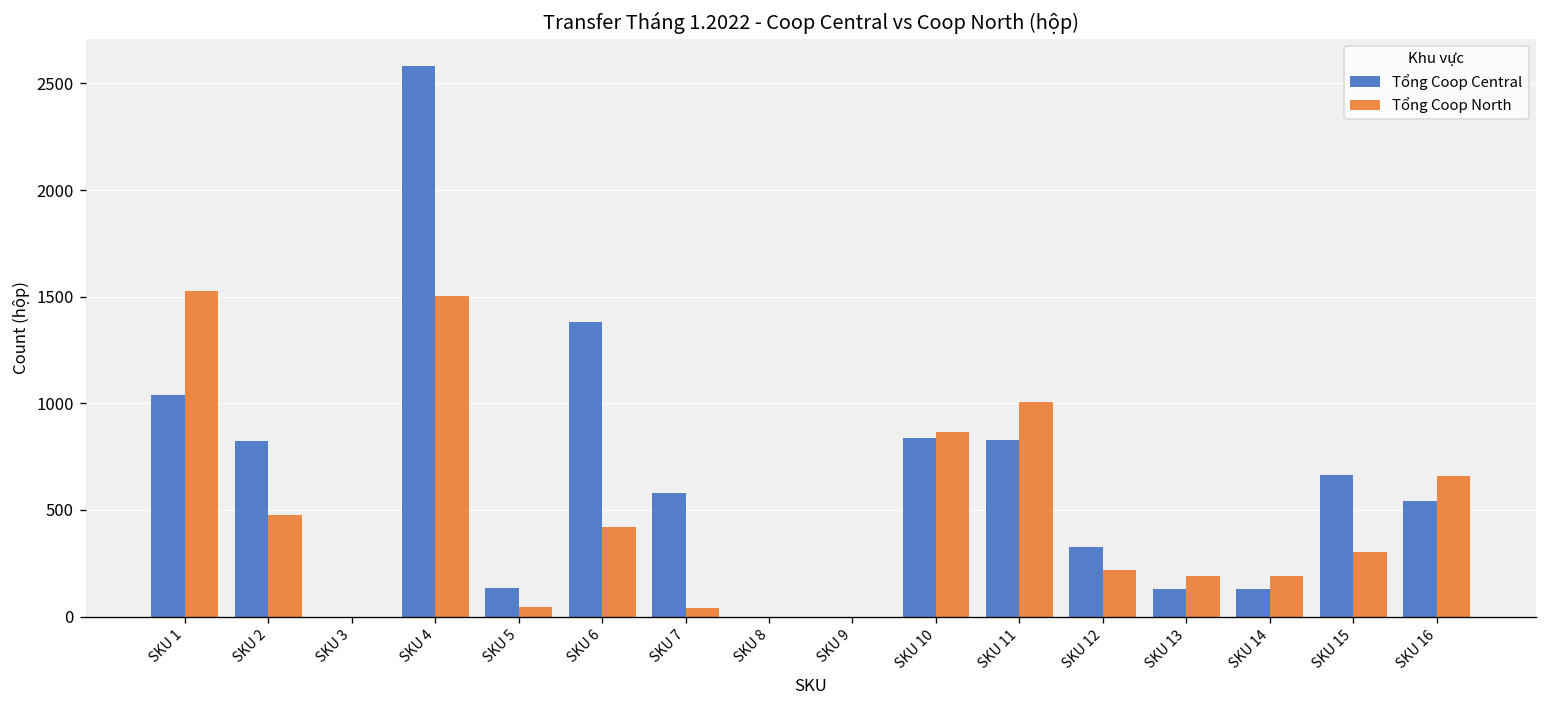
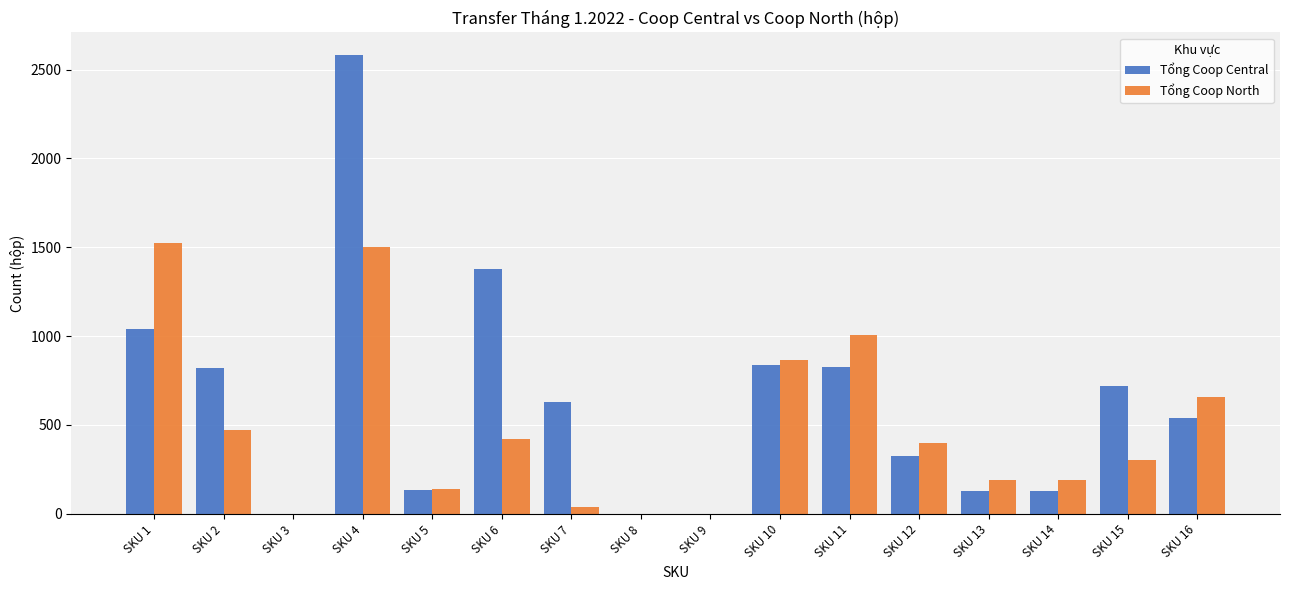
  {
    "Tổng Coop Central": {
      "SKU 1": 1040,
      "SKU 2": 820,
      "SKU 3": 0,
      "SKU 4": 2580,
      "SKU 5": 130,
      "SKU 6": 1380,
-     "SKU 7": 580,
+     "SKU 7": 630,
      "SKU 8": 0,
      "SKU 9": 0,
      "SKU 10": 840,
      "SKU 11": 830,
      "SKU 12": 320,
      "SKU 13": 130,
      "SKU 14": 130,
-     "SKU 15": 670,
+     "SKU 15": 720,
      "SKU 16": 540
    },
    "Tổng Coop North": {
      "SKU 1": 1530,
      "SKU 2": 470,
      "SKU 3": 0,
      "SKU 4": 1500,
-     "SKU 5": 50,
+     "SKU 5": 140,
      "SKU 6": 420,
      "SKU 7": 40,
      "SKU 8": 0,
      "SKU 9": 0,
      "SKU 10": 860,
      "SKU 11": 1010,
-     "SKU 12": 220,
+     "SKU 12": 400,
      "SKU 13": 190,
      "SKU 14": 190,
      "SKU 15": 300,
      "SKU 16": 660
    }
  }
